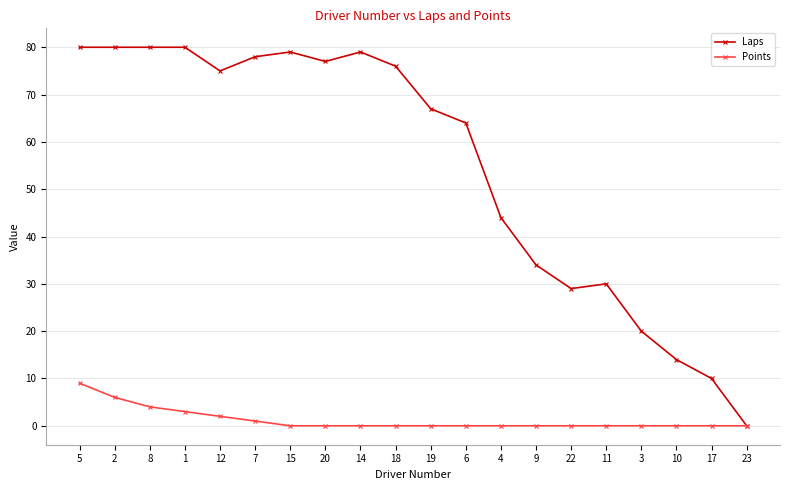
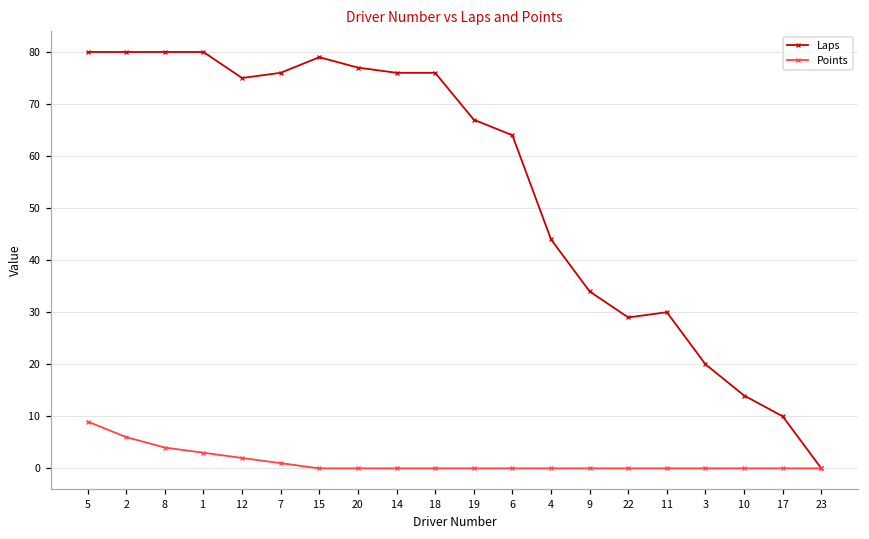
  {
    "Laps": {
      "5": 80,
      "2": 80,
      "8": 80,
      "1": 80,
      "12": 75,
-     "7": 78,
+     "7": 76,
      "15": 79,
      "20": 77,
-     "14": 79,
+     "14": 76,
      "18": 76,
      "19": 67,
      "6": 64,
      "4": 44,
      "9": 34,
      "22": 29,
      "11": 30,
      "3": 20,
      "10": 14,
      "17": 10
    },
    "Points": {
      "5": 9,
      "2": 6,
      "8": 4,
      "1": 3,
      "12": 2,
      "7": 1,
      "15": 0,
      "20": 0,
      "14": 0,
      "18": 0,
      "19": 0,
      "6": 0,
      "4": 0,
      "9": 0,
      "22": 0,
      "11": 0,
      "3": 0,
      "10": 0,
      "17": 0
    }
  }
